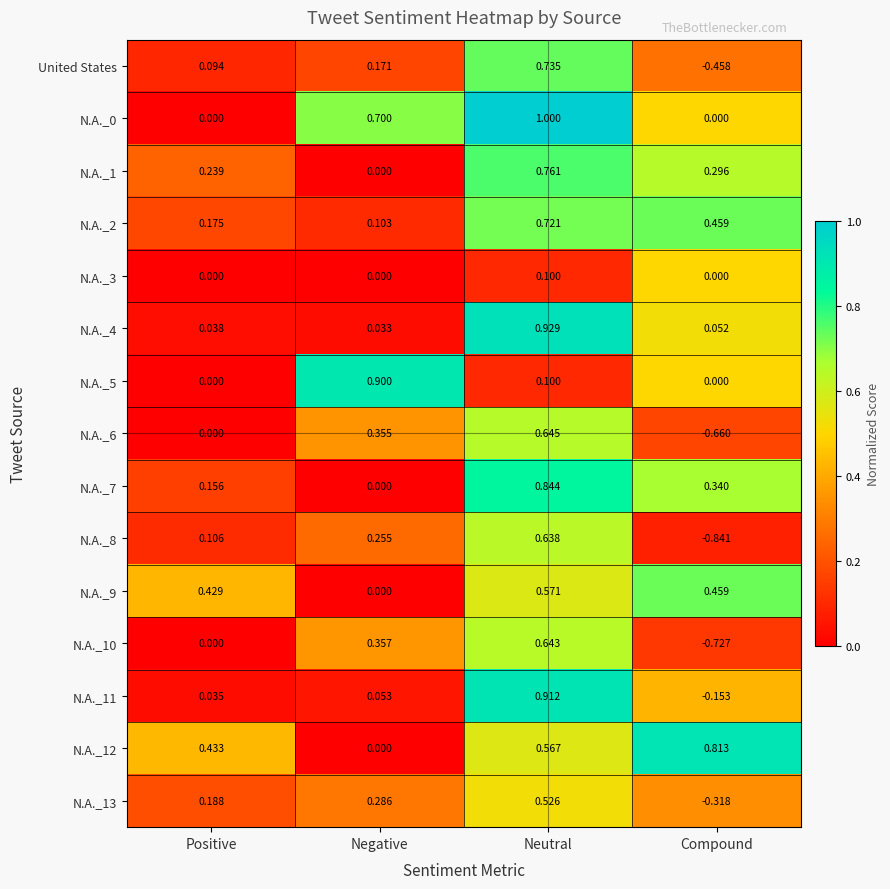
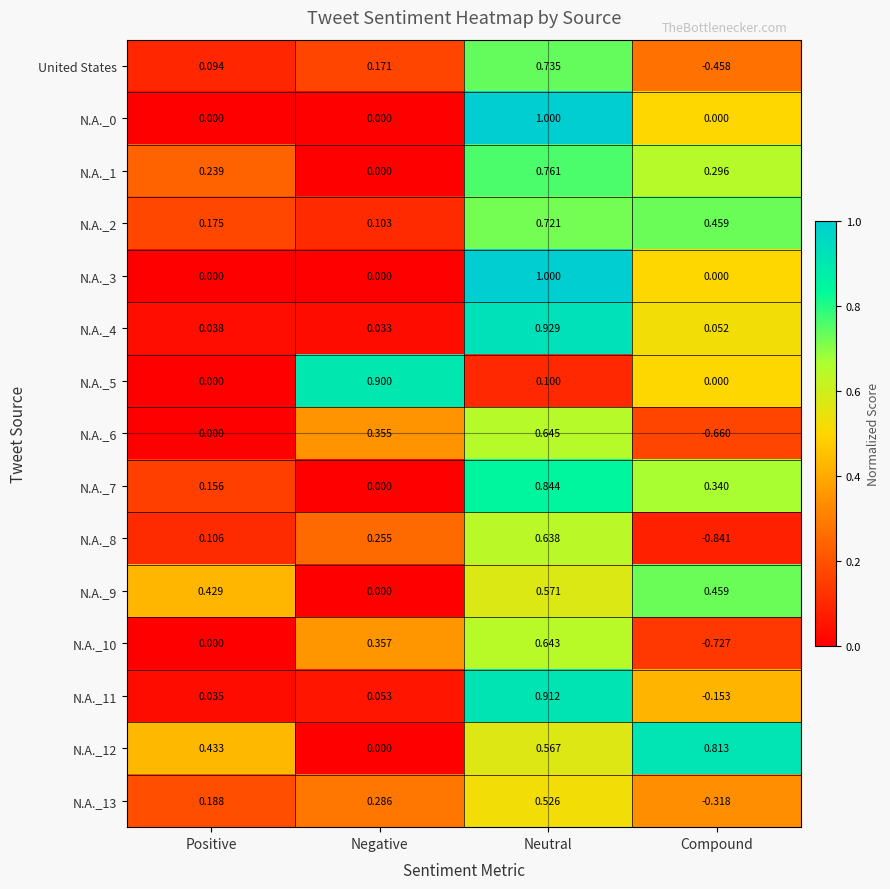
  {
    "United States": {
      "Positive": 0.094,
      "Negative": 0.171,
      "Neutral": 0.735,
      "Compound": -0.458
    },
    "N.A._0": {
      "Positive": 0.000,
-     "Negative": 0.700,
+     "Negative": 0.000,
      "Neutral": 1.000,
      "Compound": 0.000
    },
    "N.A._1": {
      "Positive": 0.239,
      "Negative": 0.000,
      "Neutral": 0.761,
      "Compound": 0.296
    },
    "N.A._2": {
      "Positive": 0.175,
      "Negative": 0.103,
      "Neutral": 0.721,
      "Compound": 0.459
    },
    "N.A._3": {
      "Positive": 0.000,
      "Negative": 0.000,
-     "Neutral": 0.100,
+     "Neutral": 1.000,
      "Compound": 0.000
    },
    "N.A._4": {
      "Positive": 0.038,
      "Negative": 0.033,
      "Neutral": 0.929,
      "Compound": 0.052
    },
    "N.A._5": {
      "Positive": 0.000,
      "Negative": 0.900,
      "Neutral": 0.100,
      "Compound": 0.000
    },
    "N.A._6": {
      "Positive": 0.000,
      "Negative": 0.355,
      "Neutral": 0.645,
      "Compound": -0.660
    },
    "N.A._7": {
      "Positive": 0.156,
      "Negative": 0.000,
      "Neutral": 0.844,
      "Compound": 0.340
    },
    "N.A._8": {
      "Positive": 0.106,
      "Negative": 0.255,
      "Neutral": 0.638,
      "Compound": -0.841
    },
    "N.A._9": {
      "Positive": 0.429,
      "Negative": 0.000,
      "Neutral": 0.571,
      "Compound": 0.459
    },
    "N.A._10": {
      "Positive": 0.000,
      "Negative": 0.357,
      "Neutral": 0.643,
      "Compound": -0.727
    },
    "N.A._11": {
      "Positive": 0.035,
      "Negative": 0.053,
      "Neutral": 0.912,
      "Compound": -0.153
    },
    "N.A._12": {
      "Positive": 0.433,
      "Negative": 0.000,
      "Neutral": 0.567,
      "Compound": 0.813
    },
    "N.A._13": {
      "Positive": 0.188,
      "Negative": 0.286,
      "Neutral": 0.526,
      "Compound": -0.318
    }
  }
